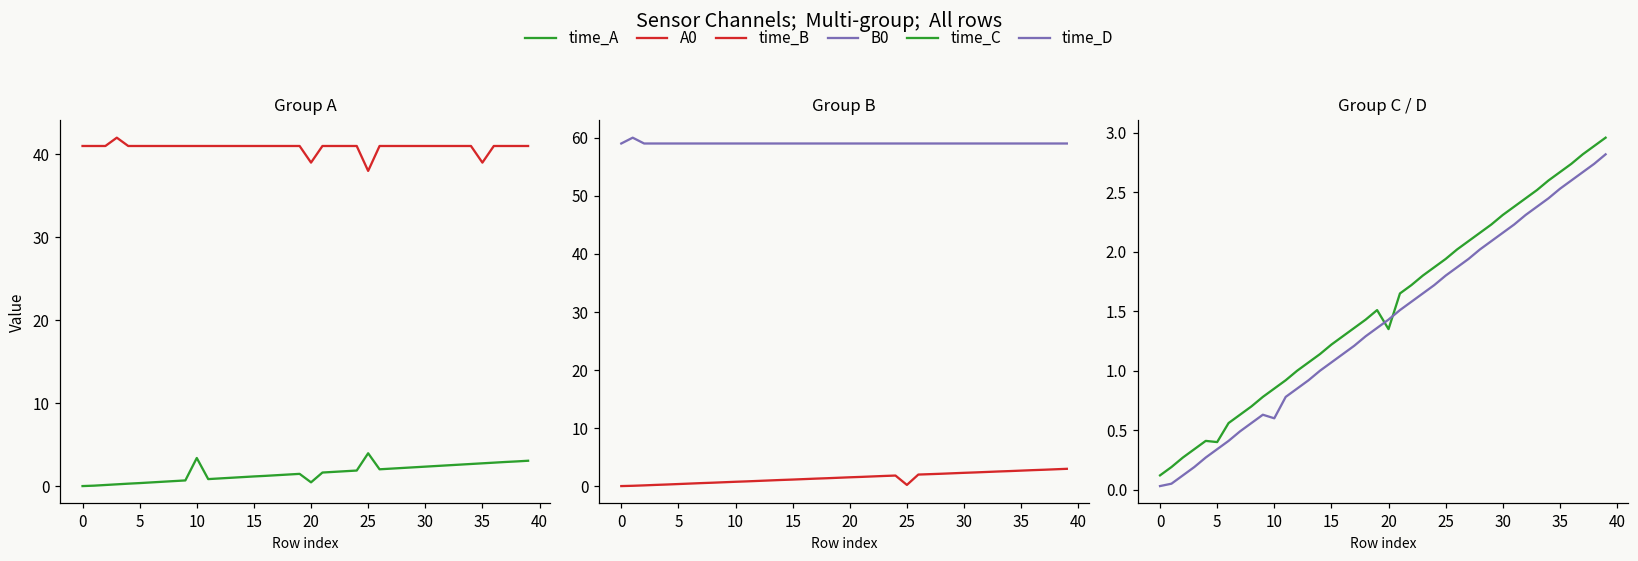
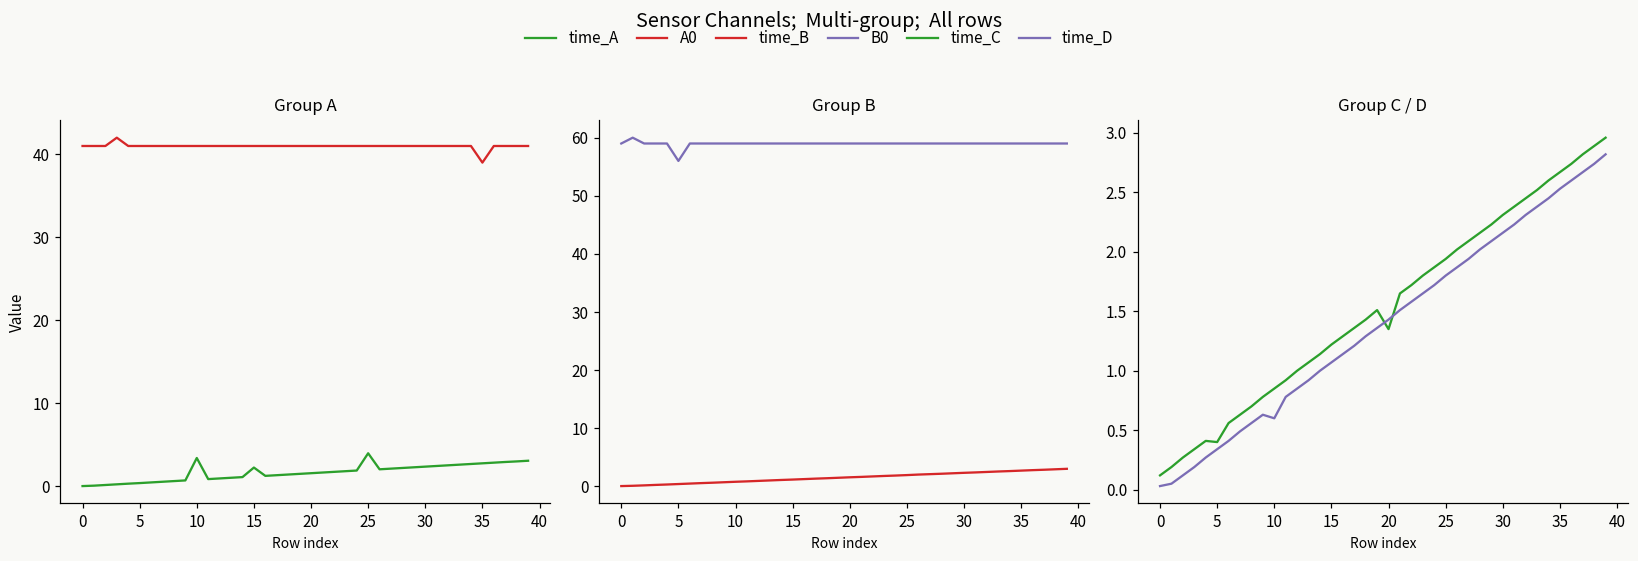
  {
    "Group A": {
      "time_A": {
        "0": 0,
        "5": 0,
        "10": 3,
-       "15": 1,
-       "20": 1,
+       "15": 2,
+       "20": 2,
        "25": 4,
        "30": 2,
        "35": 3
      },
      "A0": {
        "0": 41,
        "5": 41,
        "10": 41,
        "15": 41,
-       "20": 39,
-       "25": 38,
+       "20": 41,
+       "25": 41,
        "30": 41,
        "35": 39
      }
    },
    "Group B": {
      "time_B": {
        "0": 0,
        "5": 0,
        "10": 1,
        "15": 1,
        "20": 2,
-       "25": 0,
+       "25": 2,
        "30": 2,
        "35": 3
      },
      "B0": {
        "0": 59,
-       "5": 59,
+       "5": 56,
        "10": 59,
        "15": 59,
        "20": 59,
        "25": 59,
        "30": 59,
        "35": 59
      }
    },
    "Group C / D": {
      "time_C": {
        "0": 0.12,
        "5": 0.40,
        "10": 0.85,
        "15": 1.22,
        "20": 1.35,
        "25": 1.94,
        "30": 2.31,
        "35": 2.67
      },
      "time_D": {
        "0": 0.03,
        "5": 0.34,
        "10": 0.60,
        "15": 1.07,
        "20": 1.43,
        "25": 1.80,
        "30": 2.16,
        "35": 2.53
      }
    }
  }
